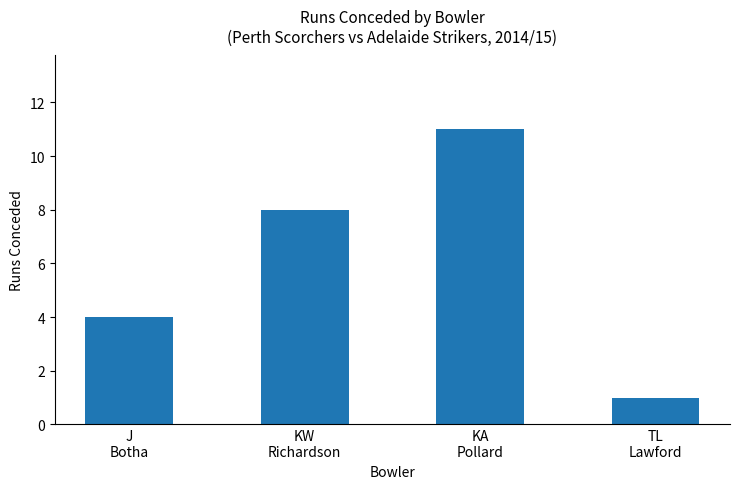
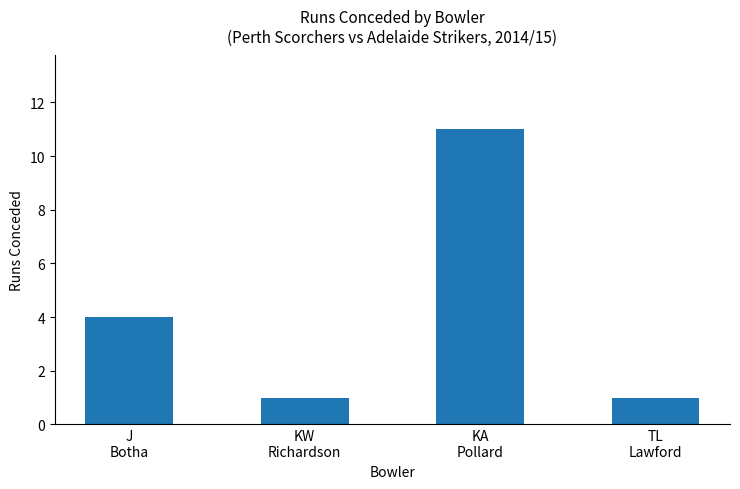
  {
    "J Botha": 4,
-   "KW Richardson": 8,
+   "KW Richardson": 1,
    "KA Pollard": 11,
    "TL Lawford": 1
  }
